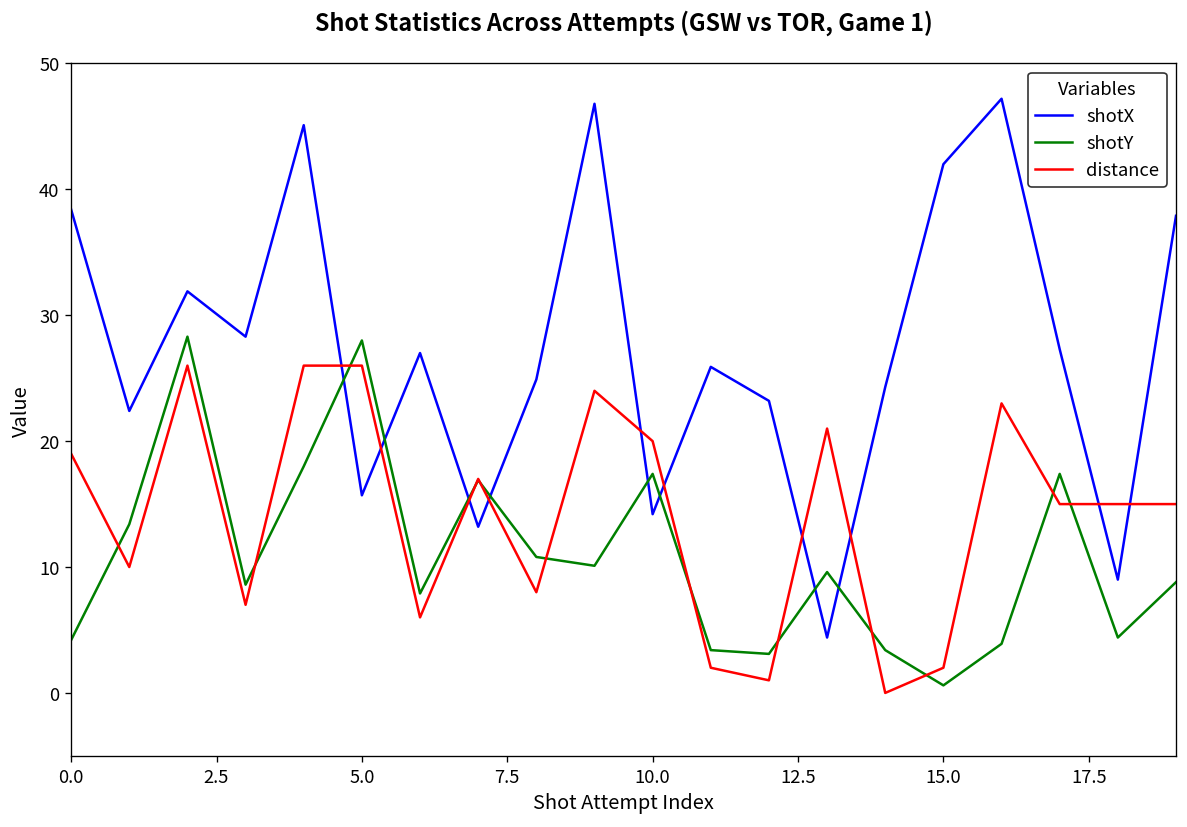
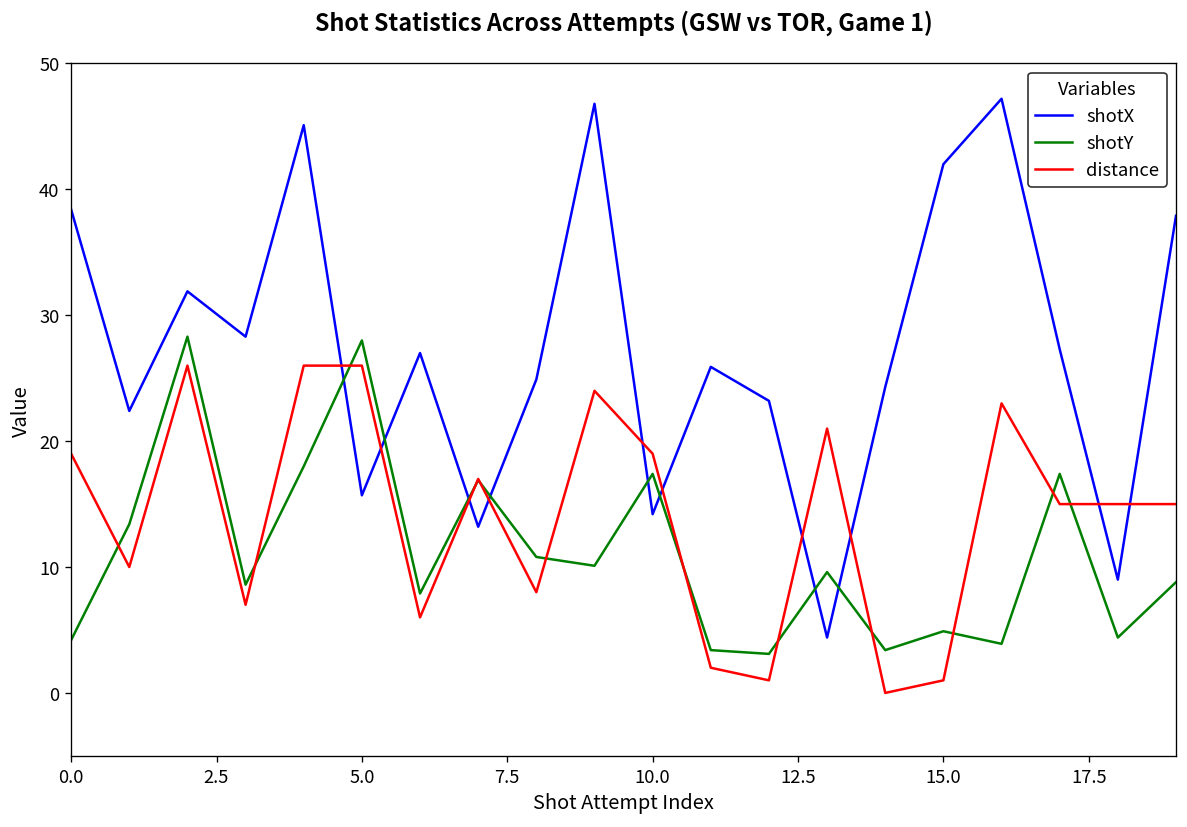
  {
    "shotX": {
      "0.0": 38.4,
      "5.0": 15.7,
      "10.0": 14.2,
      "15.0": 42.0
    },
    "shotY": {
      "0.0": 4.2,
      "5.0": 28.0,
      "10.0": 17.4,
-     "15.0": 0.6
+     "15.0": 4.9
    },
    "distance": {
      "0.0": 19,
      "5.0": 26,
-     "10.0": 20,
-     "15.0": 2
+     "10.0": 19,
+     "15.0": 1
    }
  }
